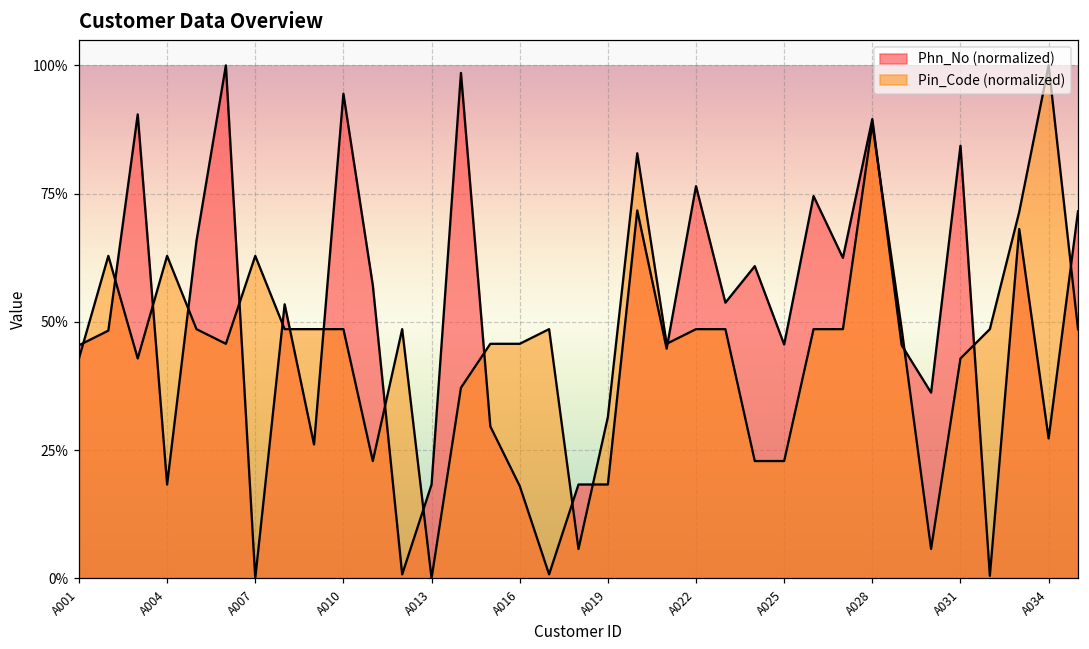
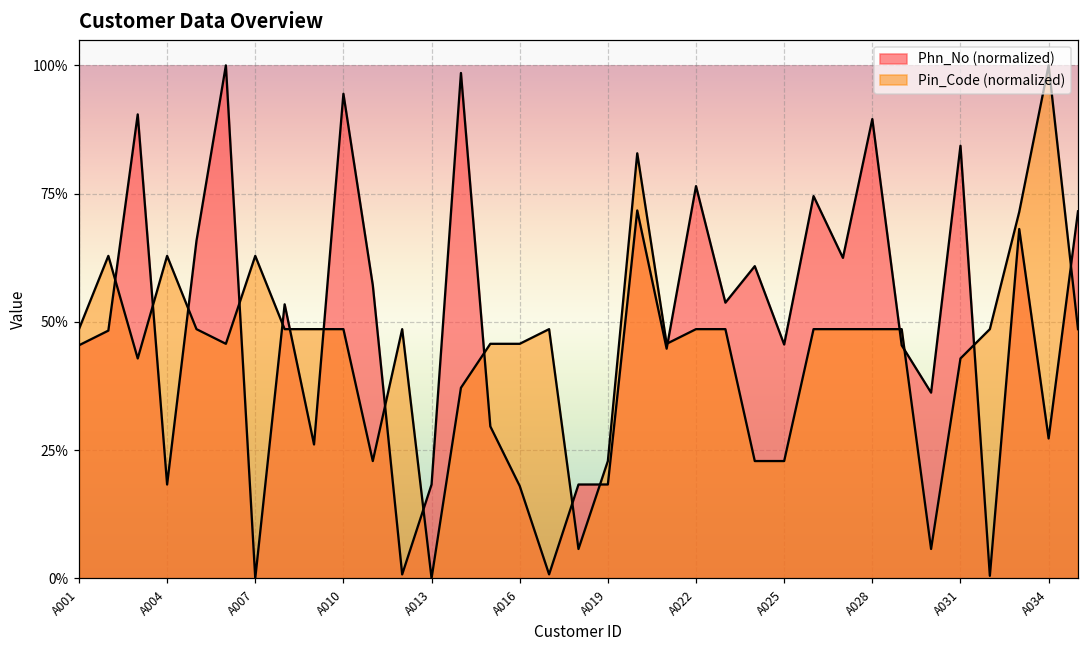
  {
    "Phn_No (normalized)": {
      "A001": "45%",
      "A004": "18%",
      "A007": "0%",
      "A010": "94%",
      "A013": "18%",
      "A016": "18%",
      "A019": "18%",
      "A022": "76%",
      "A025": "46%",
      "A028": "90%",
      "A031": "84%",
      "A034": "27%"
    },
    "Pin_Code (normalized)": {
-     "A001": "43%",
+     "A001": "49%",
      "A004": "63%",
      "A007": "63%",
      "A010": "49%",
      "A013": "0%",
      "A016": "46%",
-     "A019": "31%",
+     "A019": "23%",
      "A022": "49%",
      "A025": "23%",
-     "A028": "89%",
+     "A028": "49%",
      "A031": "43%"
    }
  }
